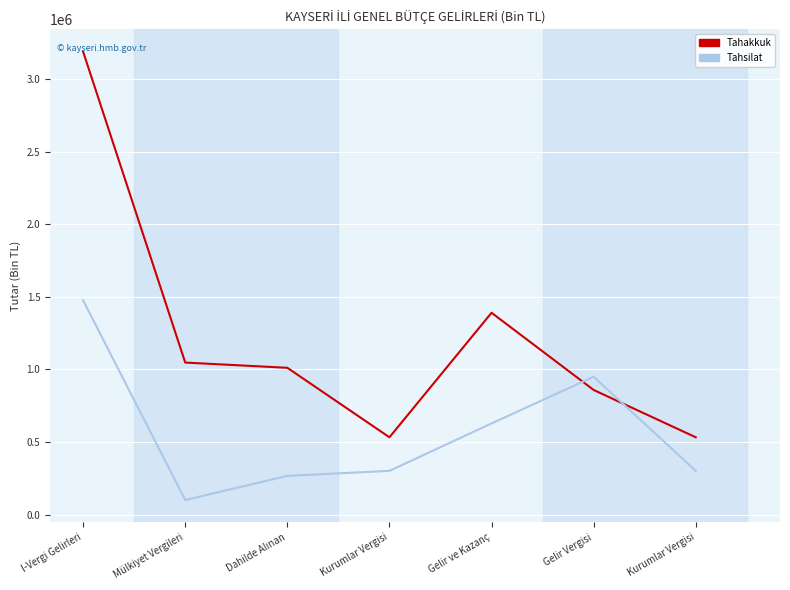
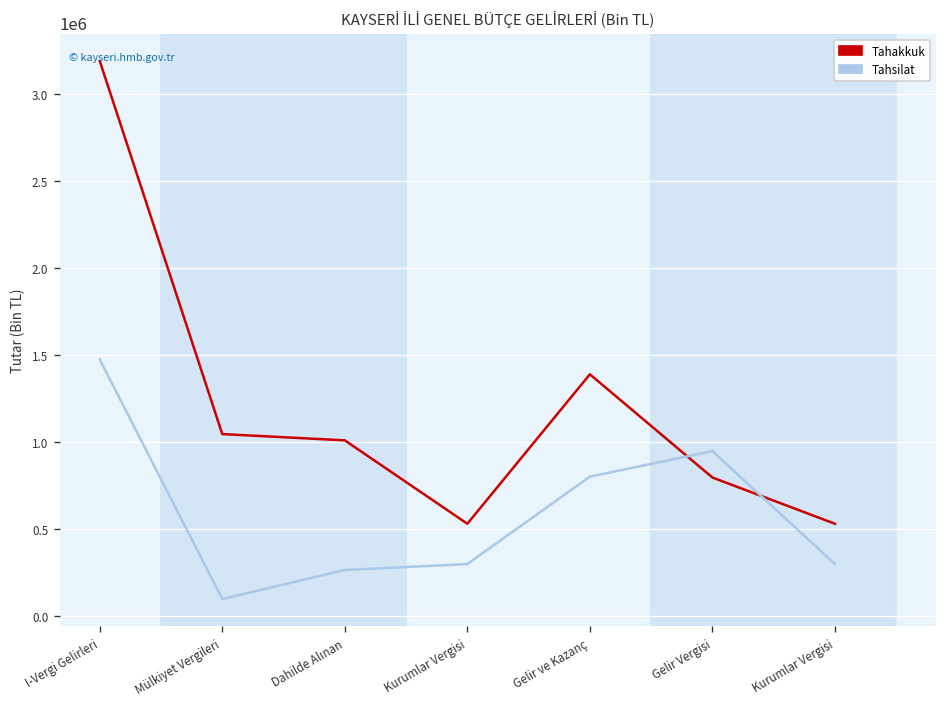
  {
    "Tahakkuk": {
      "I-Vergi Gelirleri": 3190000,
      "Mülkiyet Vergileri": 1050000,
      "Dahilde Alınan": 1010000,
      "Gelir ve Kazanç": 1390000,
-     "Gelir Vergisi": 860000
+     "Gelir Vergisi": 800000
    },
    "Tahsilat": {
      "I-Vergi Gelirleri": 1470000,
      "Mülkiyet Vergileri": 100000,
      "Dahilde Alınan": 270000,
-     "Gelir ve Kazanç": 630000,
+     "Gelir ve Kazanç": 800000,
      "Gelir Vergisi": 950000
    }
  }
